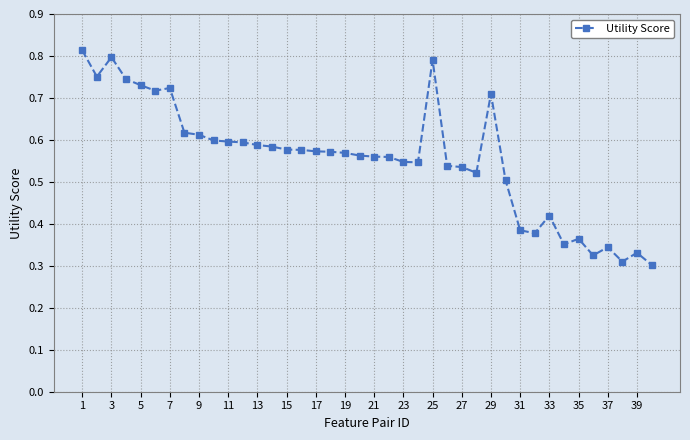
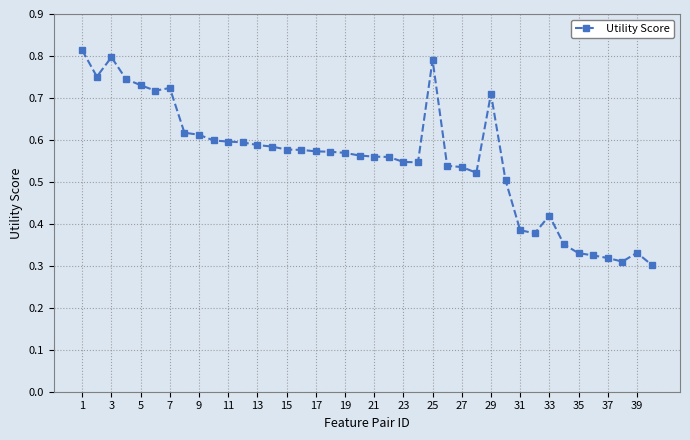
  {
    "1": 0.81,
    "3": 0.80,
    "5": 0.73,
    "7": 0.72,
    "9": 0.61,
    "11": 0.60,
    "13": 0.59,
    "15": 0.58,
    "17": 0.57,
    "19": 0.57,
    "21": 0.56,
    "23": 0.55,
    "25": 0.79,
    "27": 0.54,
    "29": 0.71,
    "31": 0.38,
    "33": 0.42,
-   "35": 0.36,
-   "37": 0.34,
+   "35": 0.33,
+   "37": 0.32,
    "39": 0.33
  }
